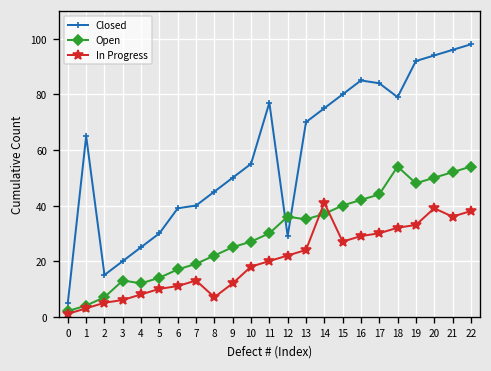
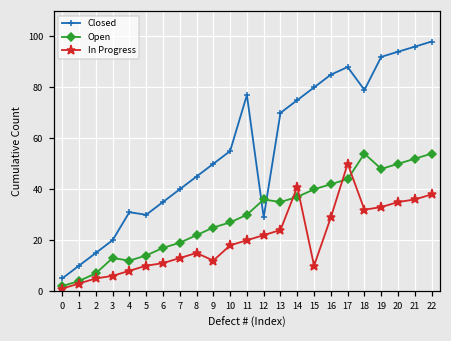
  {
    "Closed": {
      "0": 5,
-     "1": 65,
+     "1": 10,
      "2": 15,
      "3": 20,
-     "4": 25,
+     "4": 31,
      "5": 30,
-     "6": 39,
+     "6": 35,
      "7": 40,
      "8": 45,
      "9": 50,
      "10": 55,
      "11": 77,
      "12": 29,
      "13": 70,
      "14": 75,
      "15": 80,
      "16": 85,
-     "17": 84,
+     "17": 88,
      "18": 79,
      "19": 92,
      "20": 94,
      "21": 96,
      "22": 98
    },
    "Open": {
      "2": 7,
      "3": 13,
      "4": 12,
      "5": 14,
      "6": 17,
      "7": 19,
      "8": 22,
      "9": 25,
      "10": 27,
      "11": 30,
      "12": 36,
      "13": 35,
      "14": 37,
      "15": 40,
      "16": 42,
      "17": 44,
      "18": 54,
      "19": 48,
      "20": 50,
      "21": 52,
      "22": 54
    },
    "In Progress": {
      "2": 5,
      "3": 6,
      "4": 8,
      "5": 10,
      "6": 11,
      "7": 13,
-     "8": 7,
+     "8": 15,
      "9": 12,
      "10": 18,
      "11": 20,
      "12": 22,
      "13": 24,
      "14": 41,
-     "15": 27,
+     "15": 10,
      "16": 29,
-     "17": 30,
+     "17": 50,
      "18": 32,
      "19": 33,
-     "20": 39,
+     "20": 35,
      "21": 36,
      "22": 38
    }
  }
